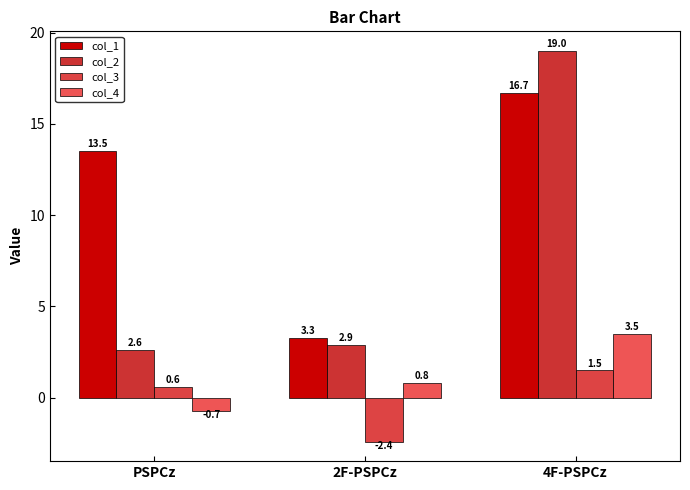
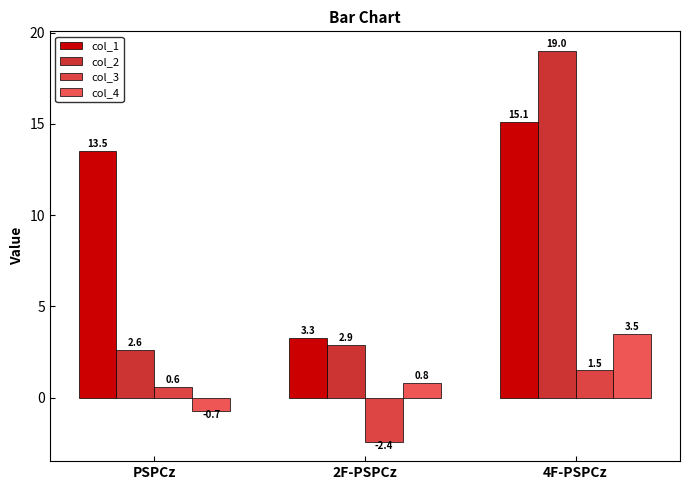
  {
    "col_1": {
      "PSPCz": 13.5,
      "2F-PSPCz": 3.3,
-     "4F-PSPCz": 16.7
+     "4F-PSPCz": 15.1
    }
  }
